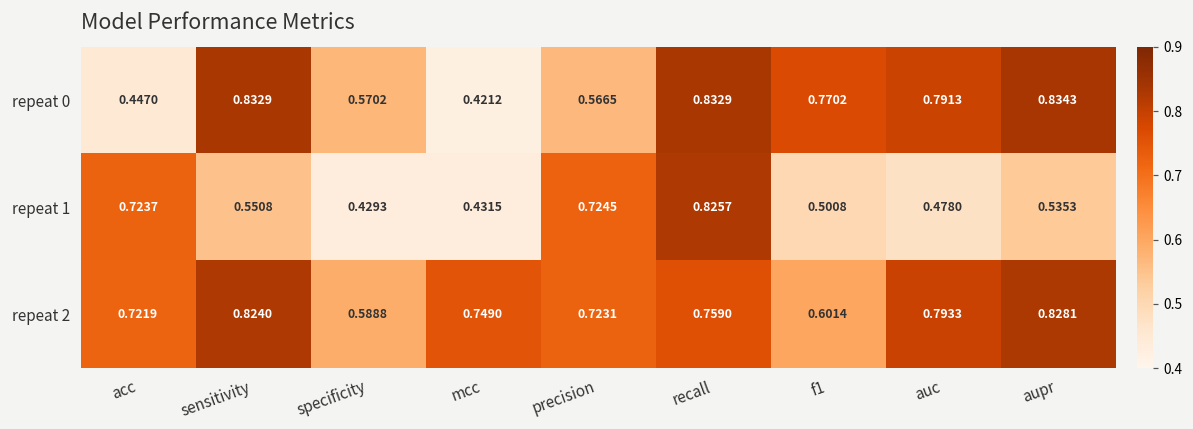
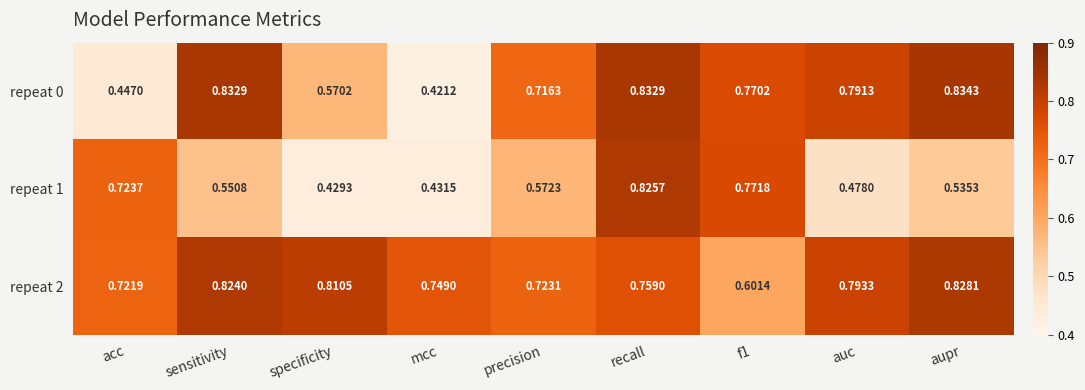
  {
    "repeat 0": {
      "acc": 0.4470,
      "sensitivity": 0.8329,
      "specificity": 0.5702,
      "mcc": 0.4212,
-     "precision": 0.5665,
+     "precision": 0.7163,
      "recall": 0.8329,
      "f1": 0.7702,
      "auc": 0.7913,
      "aupr": 0.8343
    },
    "repeat 1": {
      "acc": 0.7237,
      "sensitivity": 0.5508,
      "specificity": 0.4293,
      "mcc": 0.4315,
-     "precision": 0.7245,
+     "precision": 0.5723,
      "recall": 0.8257,
-     "f1": 0.5008,
+     "f1": 0.7718,
      "auc": 0.4780,
      "aupr": 0.5353
    },
    "repeat 2": {
      "acc": 0.7219,
      "sensitivity": 0.8240,
-     "specificity": 0.5888,
+     "specificity": 0.8105,
      "mcc": 0.7490,
      "precision": 0.7231,
      "recall": 0.7590,
      "f1": 0.6014,
      "auc": 0.7933,
      "aupr": 0.8281
    }
  }
